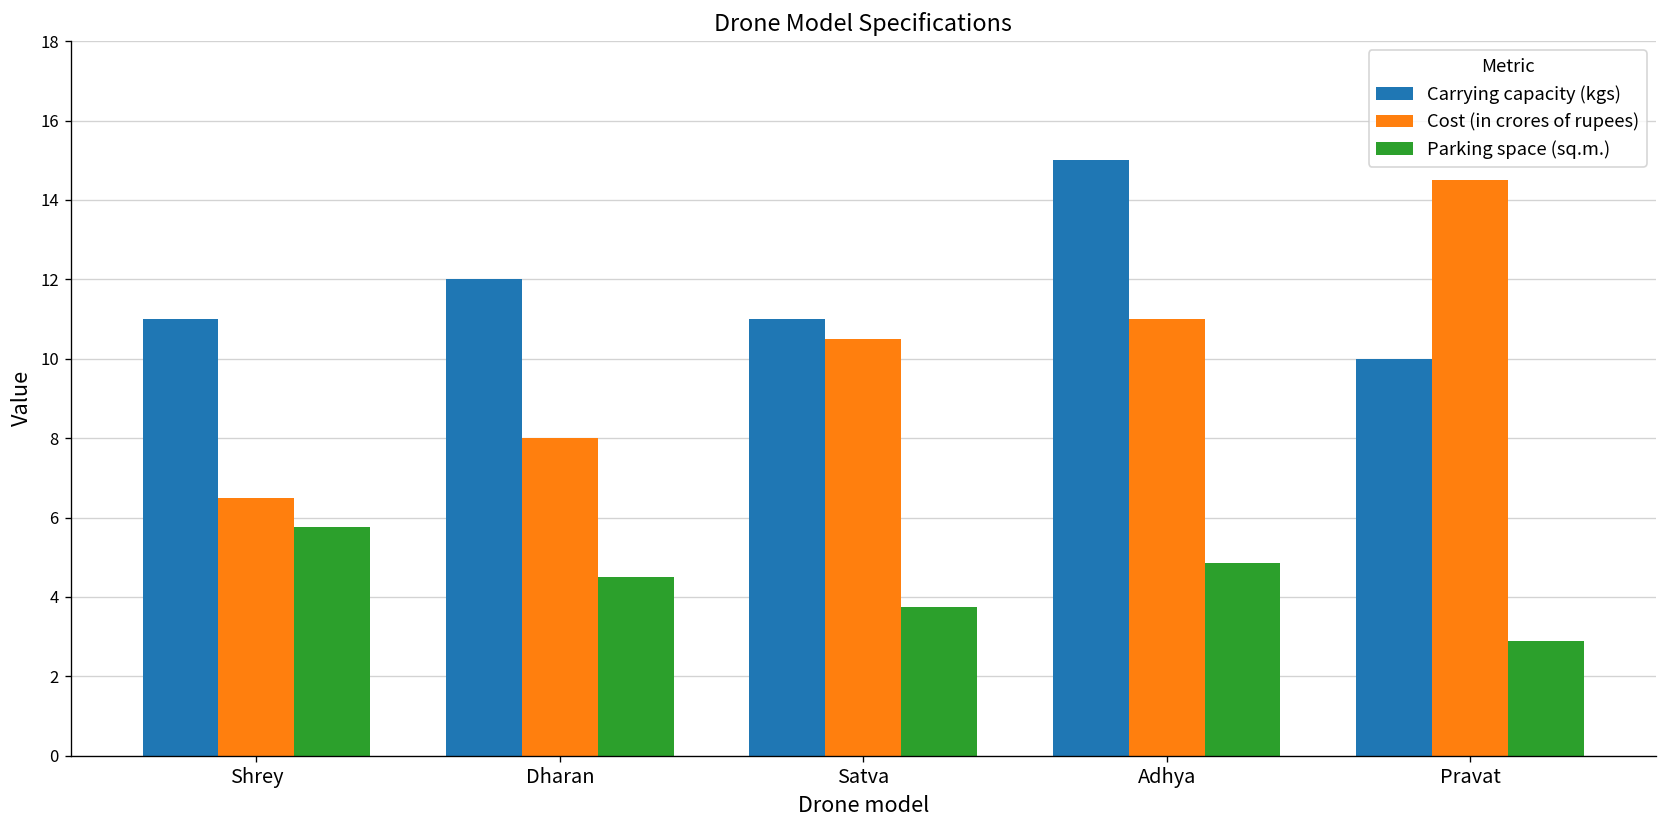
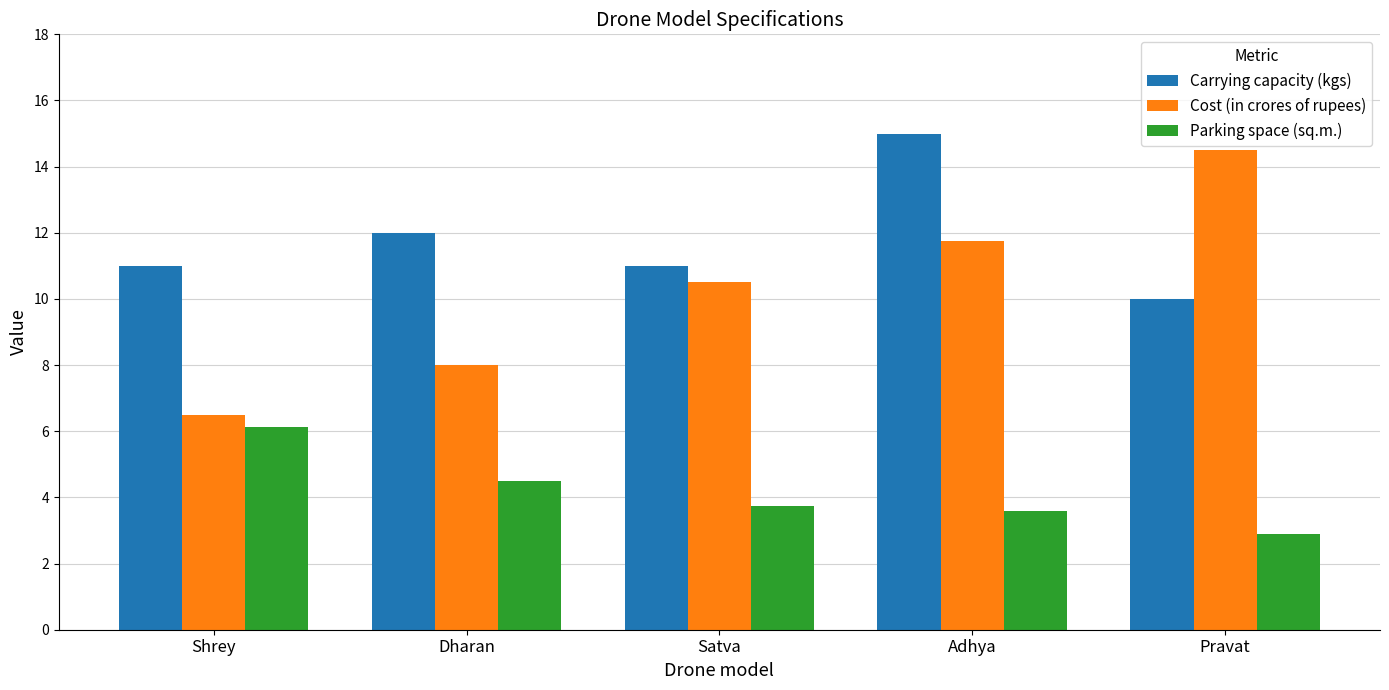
  {
    "Carrying capacity (kgs)": {
      "Shrey": 11.0,
      "Dharan": 12.0,
      "Satva": 11.0,
      "Adhya": 15.0,
      "Pravat": 10.0
    },
    "Cost (in crores of rupees)": {
      "Shrey": 6.5,
      "Dharan": 8.0,
      "Satva": 10.5,
-     "Adhya": 11.0,
+     "Adhya": 11.8,
      "Pravat": 14.5
    },
    "Parking space (sq.m.)": {
-     "Shrey": 5.8,
+     "Shrey": 6.1,
      "Dharan": 4.5,
      "Satva": 3.8,
-     "Adhya": 4.9,
+     "Adhya": 3.6,
      "Pravat": 2.9
    }
  }
